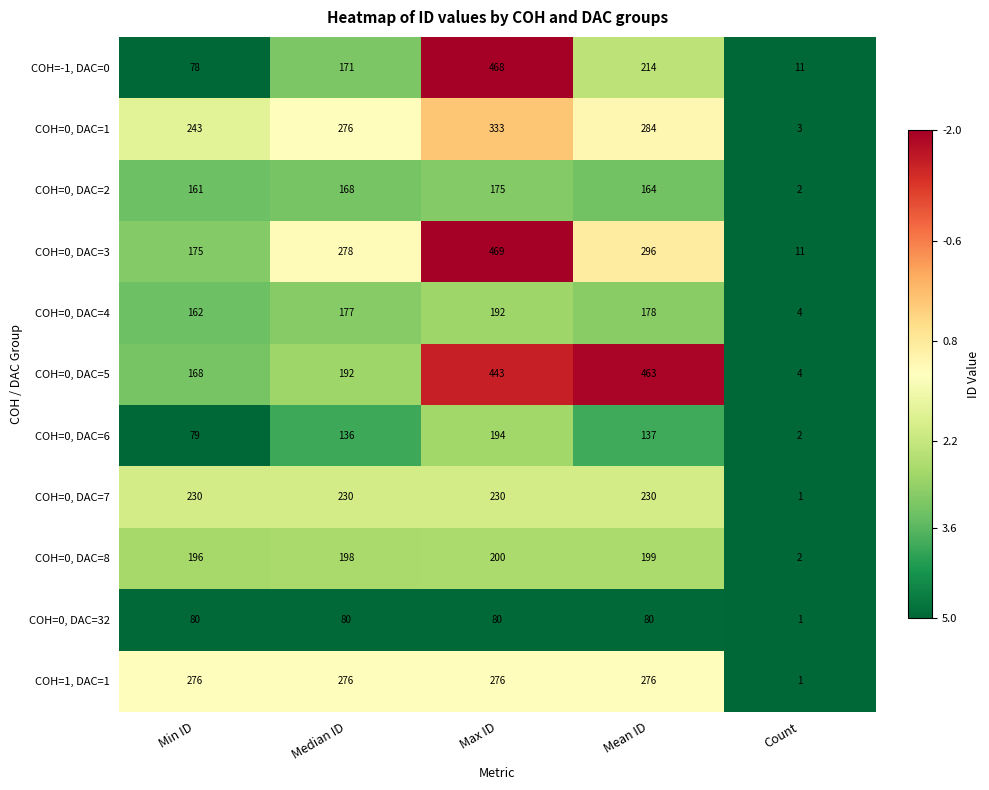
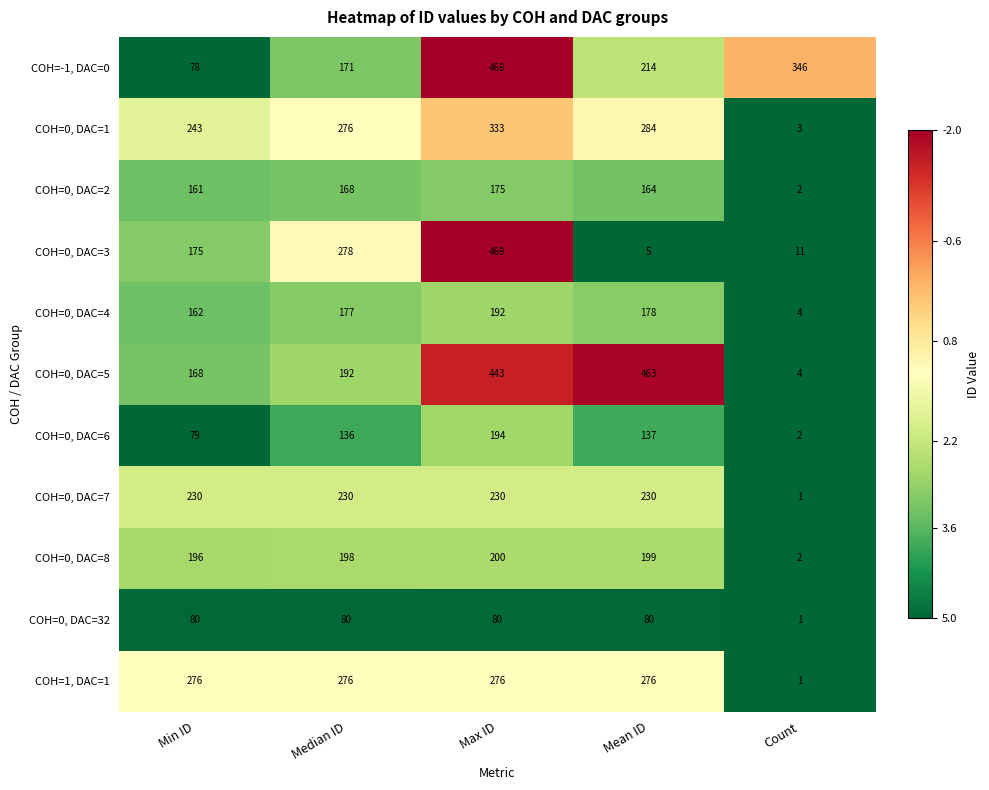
  {
    "COH=-1, DAC=0": {
      "Min ID": 78,
      "Median ID": 171,
      "Max ID": 468,
      "Mean ID": 214,
-     "Count": 11
+     "Count": 346
    },
    "COH=0, DAC=1": {
      "Min ID": 243,
      "Median ID": 276,
      "Max ID": 333,
      "Mean ID": 284,
      "Count": 3
    },
    "COH=0, DAC=2": {
      "Min ID": 161,
      "Median ID": 168,
      "Max ID": 175,
      "Mean ID": 164,
      "Count": 2
    },
    "COH=0, DAC=3": {
      "Min ID": 175,
      "Median ID": 278,
      "Max ID": 469,
-     "Mean ID": 296,
+     "Mean ID": 5,
      "Count": 11
    },
    "COH=0, DAC=4": {
      "Min ID": 162,
      "Median ID": 177,
      "Max ID": 192,
      "Mean ID": 178,
      "Count": 4
    },
    "COH=0, DAC=5": {
      "Min ID": 168,
      "Median ID": 192,
      "Max ID": 443,
      "Mean ID": 463,
      "Count": 4
    },
    "COH=0, DAC=6": {
      "Min ID": 79,
      "Median ID": 136,
      "Max ID": 194,
      "Mean ID": 137,
      "Count": 2
    },
    "COH=0, DAC=7": {
      "Min ID": 230,
      "Median ID": 230,
      "Max ID": 230,
      "Mean ID": 230,
      "Count": 1
    },
    "COH=0, DAC=8": {
      "Min ID": 196,
      "Median ID": 198,
      "Max ID": 200,
      "Mean ID": 199,
      "Count": 2
    },
    "COH=0, DAC=32": {
      "Min ID": 80,
      "Median ID": 80,
      "Max ID": 80,
      "Mean ID": 80,
      "Count": 1
    },
    "COH=1, DAC=1": {
      "Min ID": 276,
      "Median ID": 276,
      "Max ID": 276,
      "Mean ID": 276,
      "Count": 1
    }
  }
